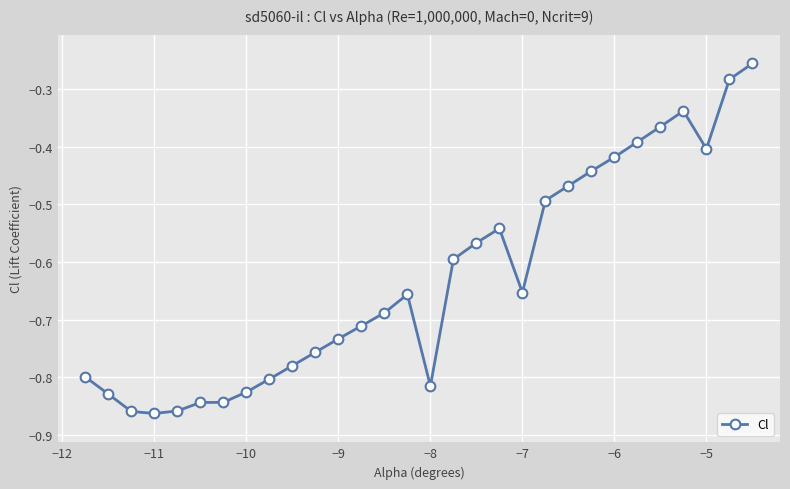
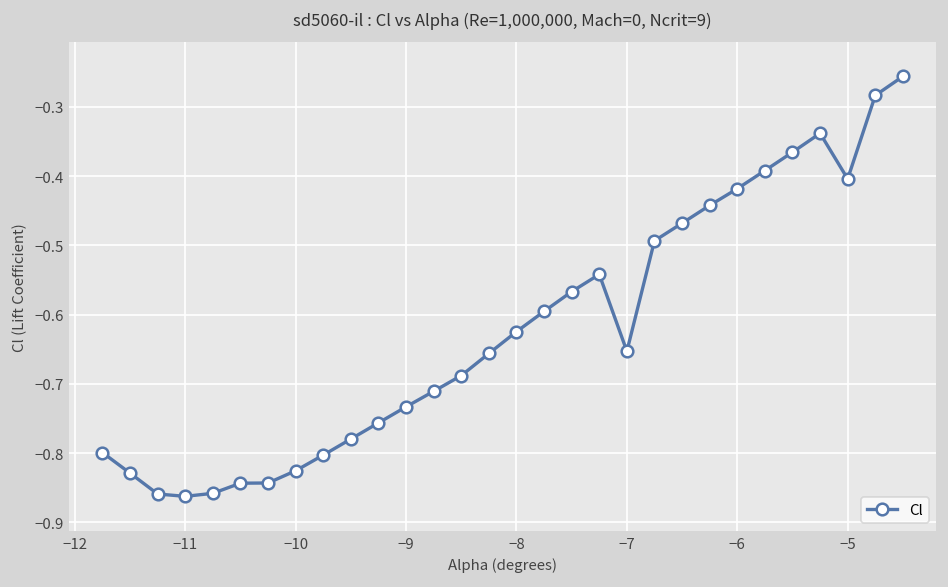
  {
    "−11": -0.86,
    "−10": -0.83,
    "−9": -0.73,
-   "−8": -0.82,
+   "−8": -0.62,
    "−7": -0.65,
    "−6": -0.42,
    "−5": -0.40
  }
